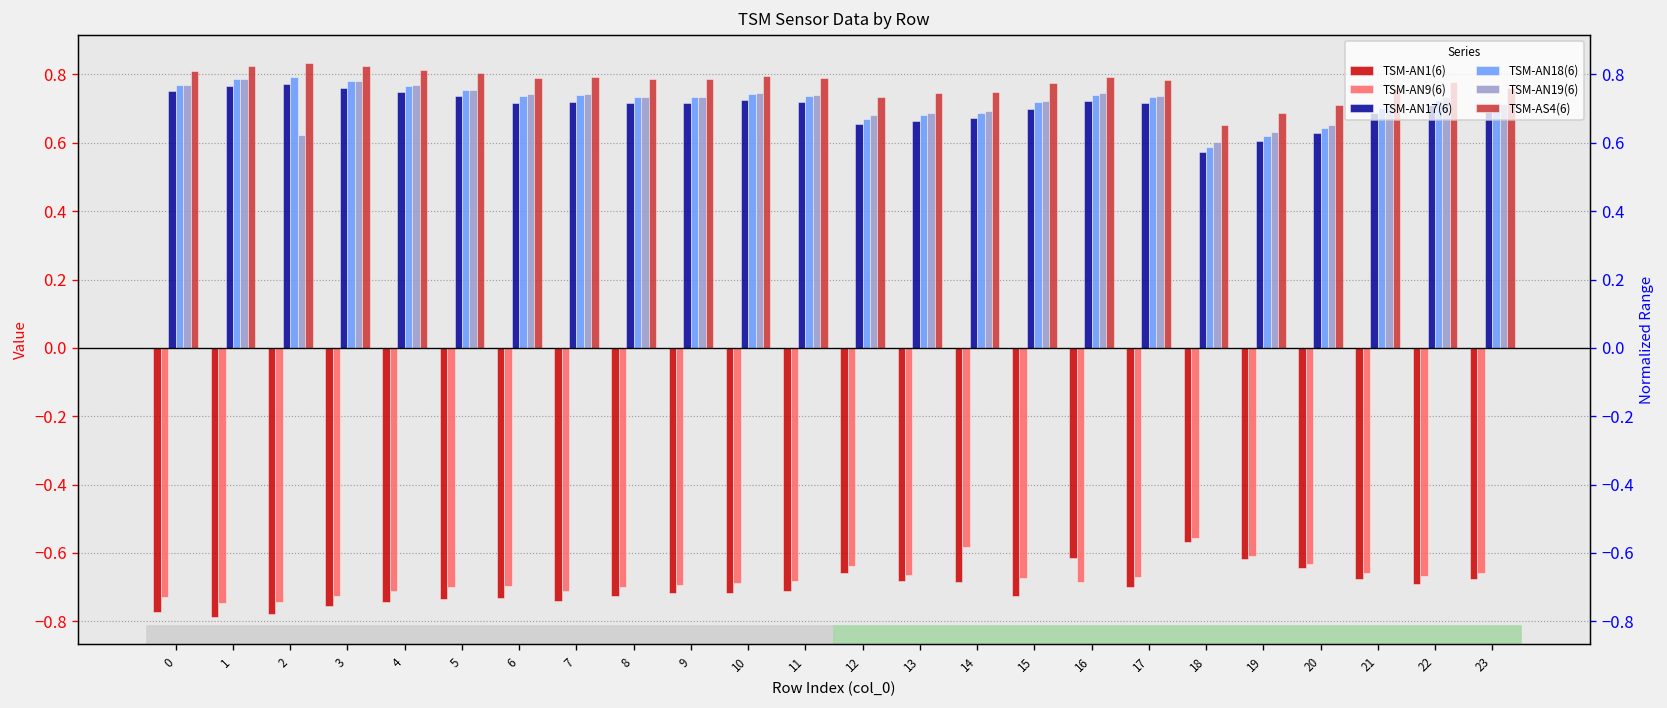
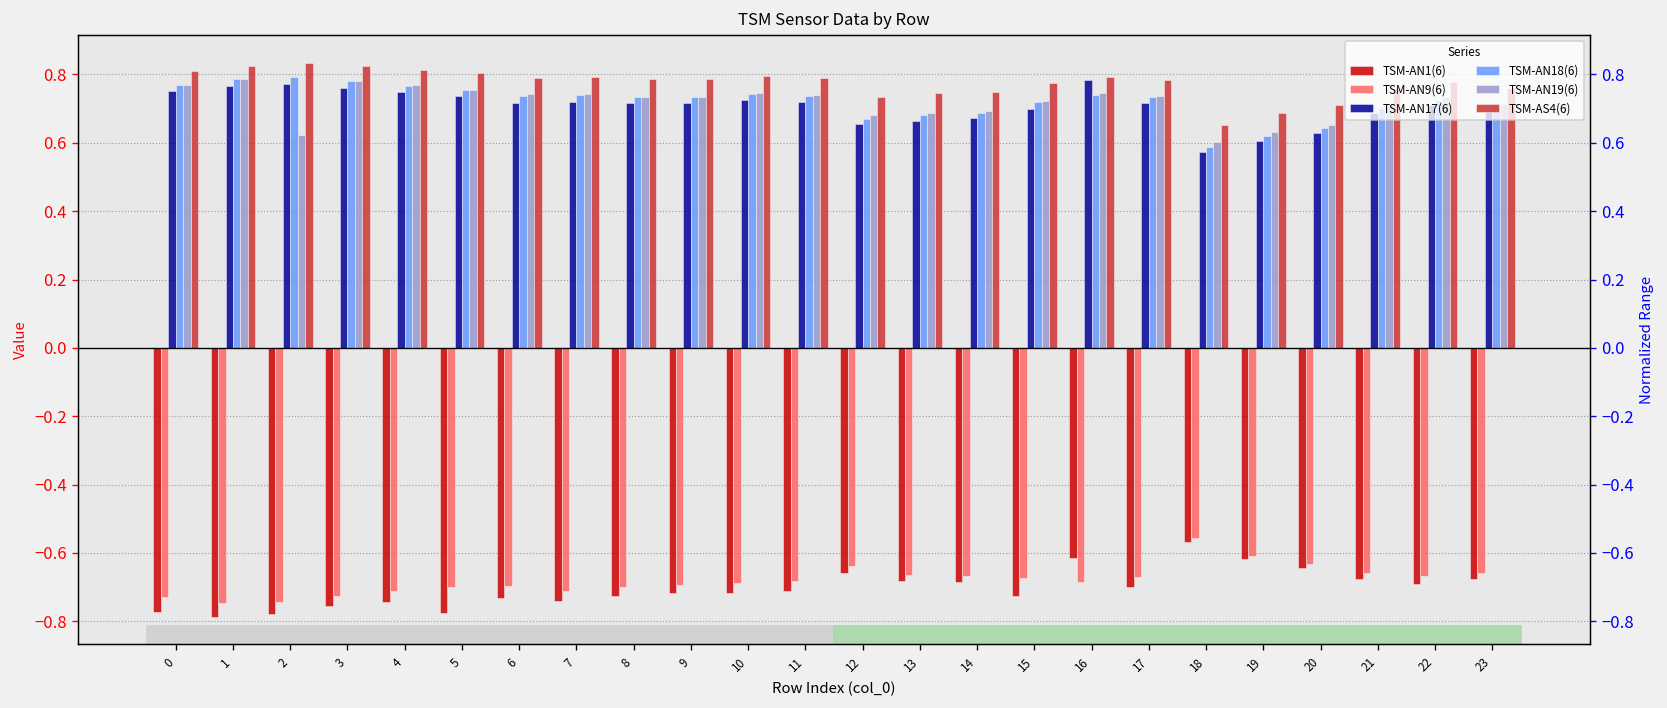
  {
    "TSM-AN1(6)": {
      "0": -0.77,
      "1": -0.79,
      "2": -0.78,
      "3": -0.76,
      "4": -0.74,
-     "5": -0.73,
+     "5": -0.78,
      "6": -0.73,
      "7": -0.74,
      "8": -0.73,
      "9": -0.72,
      "10": -0.72,
      "11": -0.71,
      "12": -0.66,
      "13": -0.68,
      "14": -0.68,
      "15": -0.73,
      "16": -0.62,
      "17": -0.70,
      "18": -0.57,
      "19": -0.62,
      "20": -0.64,
      "21": -0.68,
      "22": -0.69,
      "23": -0.68
    },
    "TSM-AN9(6)": {
      "0": -0.73,
      "1": -0.75,
      "2": -0.74,
      "3": -0.73,
      "4": -0.71,
      "5": -0.70,
      "6": -0.70,
      "7": -0.71,
      "8": -0.70,
      "9": -0.69,
      "10": -0.69,
      "11": -0.68,
      "12": -0.64,
      "13": -0.67,
-     "14": -0.58,
+     "14": -0.67,
      "15": -0.67,
      "16": -0.69,
      "17": -0.67,
      "18": -0.56,
      "19": -0.61,
      "20": -0.63,
      "21": -0.66,
      "22": -0.67,
      "23": -0.66
    },
    "TSM-AN17(6)": {
      "0": 0.75,
      "1": 0.77,
      "2": 0.77,
      "3": 0.76,
      "4": 0.75,
      "5": 0.74,
      "6": 0.72,
      "7": 0.72,
      "8": 0.72,
      "9": 0.72,
      "10": 0.73,
      "11": 0.72,
      "12": 0.65,
      "13": 0.66,
      "14": 0.67,
      "15": 0.70,
-     "16": 0.72,
+     "16": 0.78,
      "17": 0.72,
      "18": 0.57,
      "19": 0.61,
      "20": 0.63
    },
    "TSM-AN18(6)": {
      "0": 0.77,
      "1": 0.79,
      "2": 0.79,
      "3": 0.78,
      "4": 0.77,
      "5": 0.75,
      "6": 0.74,
      "7": 0.74,
      "8": 0.73,
      "9": 0.73,
      "10": 0.74,
      "11": 0.74,
      "12": 0.67,
      "13": 0.68,
      "14": 0.69,
      "15": 0.72,
      "16": 0.74,
      "17": 0.73,
      "18": 0.59,
      "19": 0.62,
      "20": 0.64
    },
    "TSM-AN19(6)": {
      "0": 0.77,
      "1": 0.79,
      "2": 0.62,
      "3": 0.78,
      "4": 0.77,
      "5": 0.75,
      "6": 0.74,
      "7": 0.74,
      "8": 0.73,
      "9": 0.73,
      "10": 0.74,
      "11": 0.74,
      "12": 0.68,
      "13": 0.69,
      "14": 0.69,
      "15": 0.72,
      "16": 0.75,
      "17": 0.74,
      "18": 0.60,
      "19": 0.63,
      "20": 0.65
    },
    "TSM-AS4(6)": {
      "0": 0.81,
      "1": 0.83,
      "2": 0.83,
      "3": 0.82,
      "4": 0.81,
      "5": 0.80,
      "6": 0.79,
      "7": 0.79,
      "8": 0.79,
      "9": 0.79,
      "10": 0.80,
      "11": 0.79,
      "12": 0.73,
      "13": 0.74,
      "14": 0.75,
      "15": 0.77,
      "16": 0.79,
      "17": 0.78,
      "18": 0.65,
      "19": 0.69,
      "20": 0.71
    }
  }
